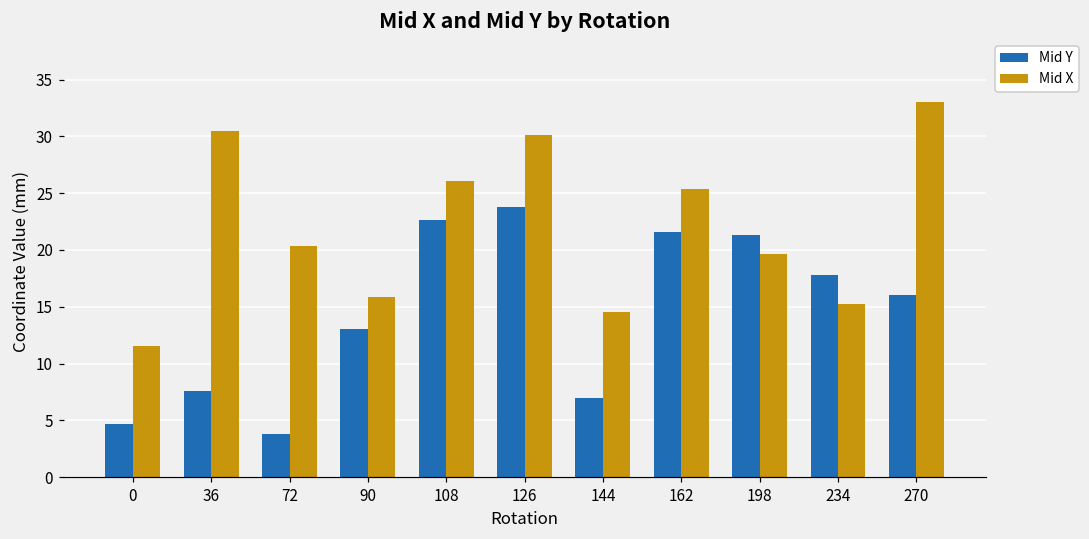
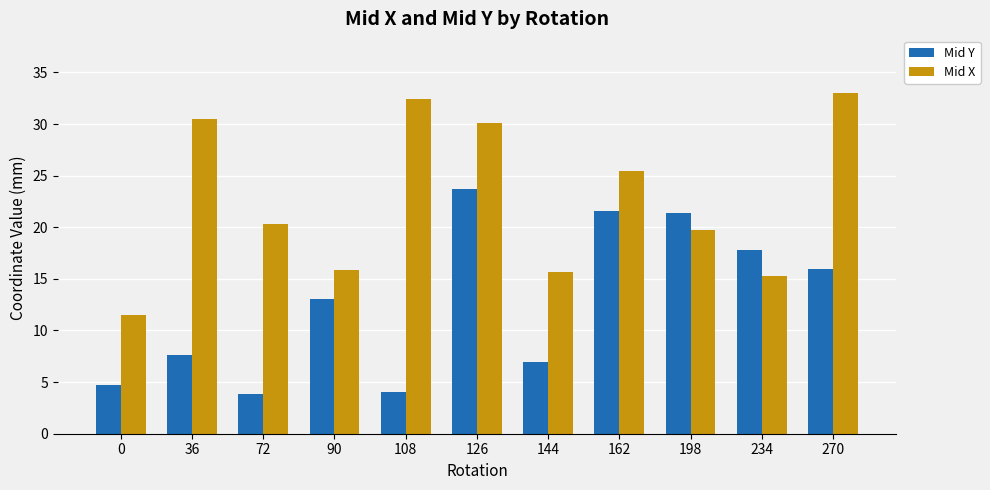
  {
    "Mid Y": {
      "0": 4.7,
      "36": 7.6,
      "72": 3.8,
      "90": 13.1,
-     "108": 22.6,
+     "108": 4.1,
      "126": 23.7,
      "144": 7.0,
      "162": 21.6,
      "198": 21.3,
      "234": 17.8,
      "270": 16.0
    },
    "Mid X": {
      "0": 11.5,
      "36": 30.5,
      "72": 20.3,
      "90": 15.9,
-     "108": 26.0,
+     "108": 32.4,
      "126": 30.1,
-     "144": 14.5,
+     "144": 15.6,
      "162": 25.4,
      "198": 19.7,
      "234": 15.2,
      "270": 33.0
    }
  }
